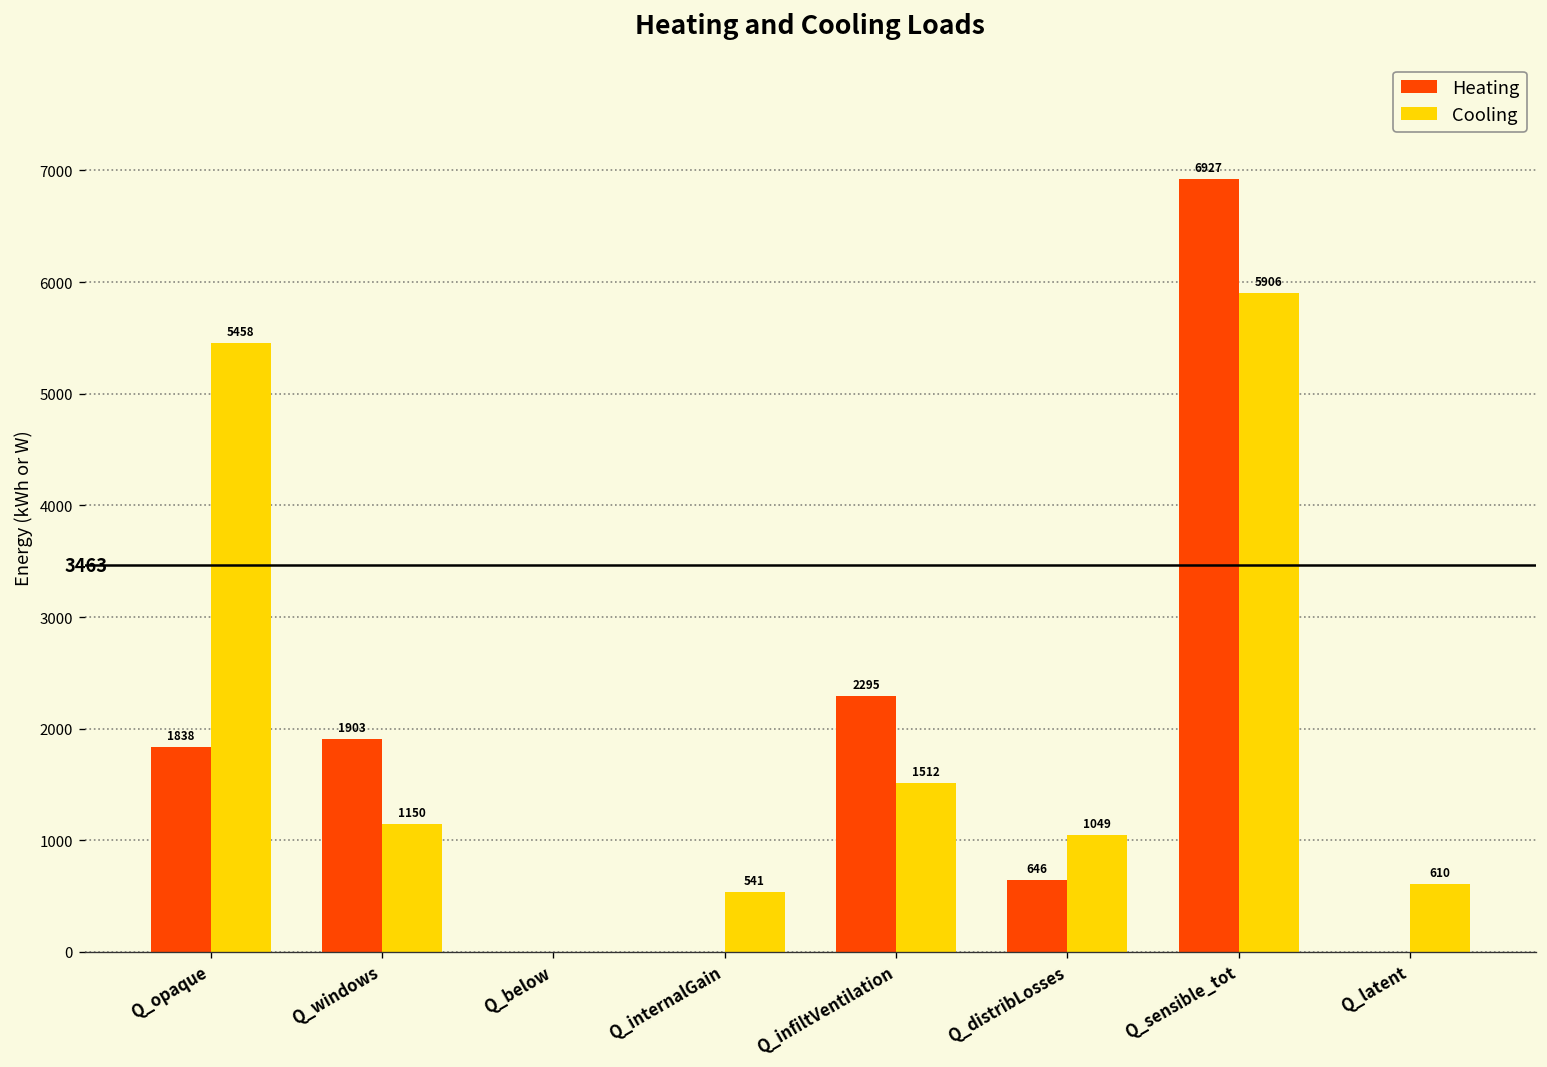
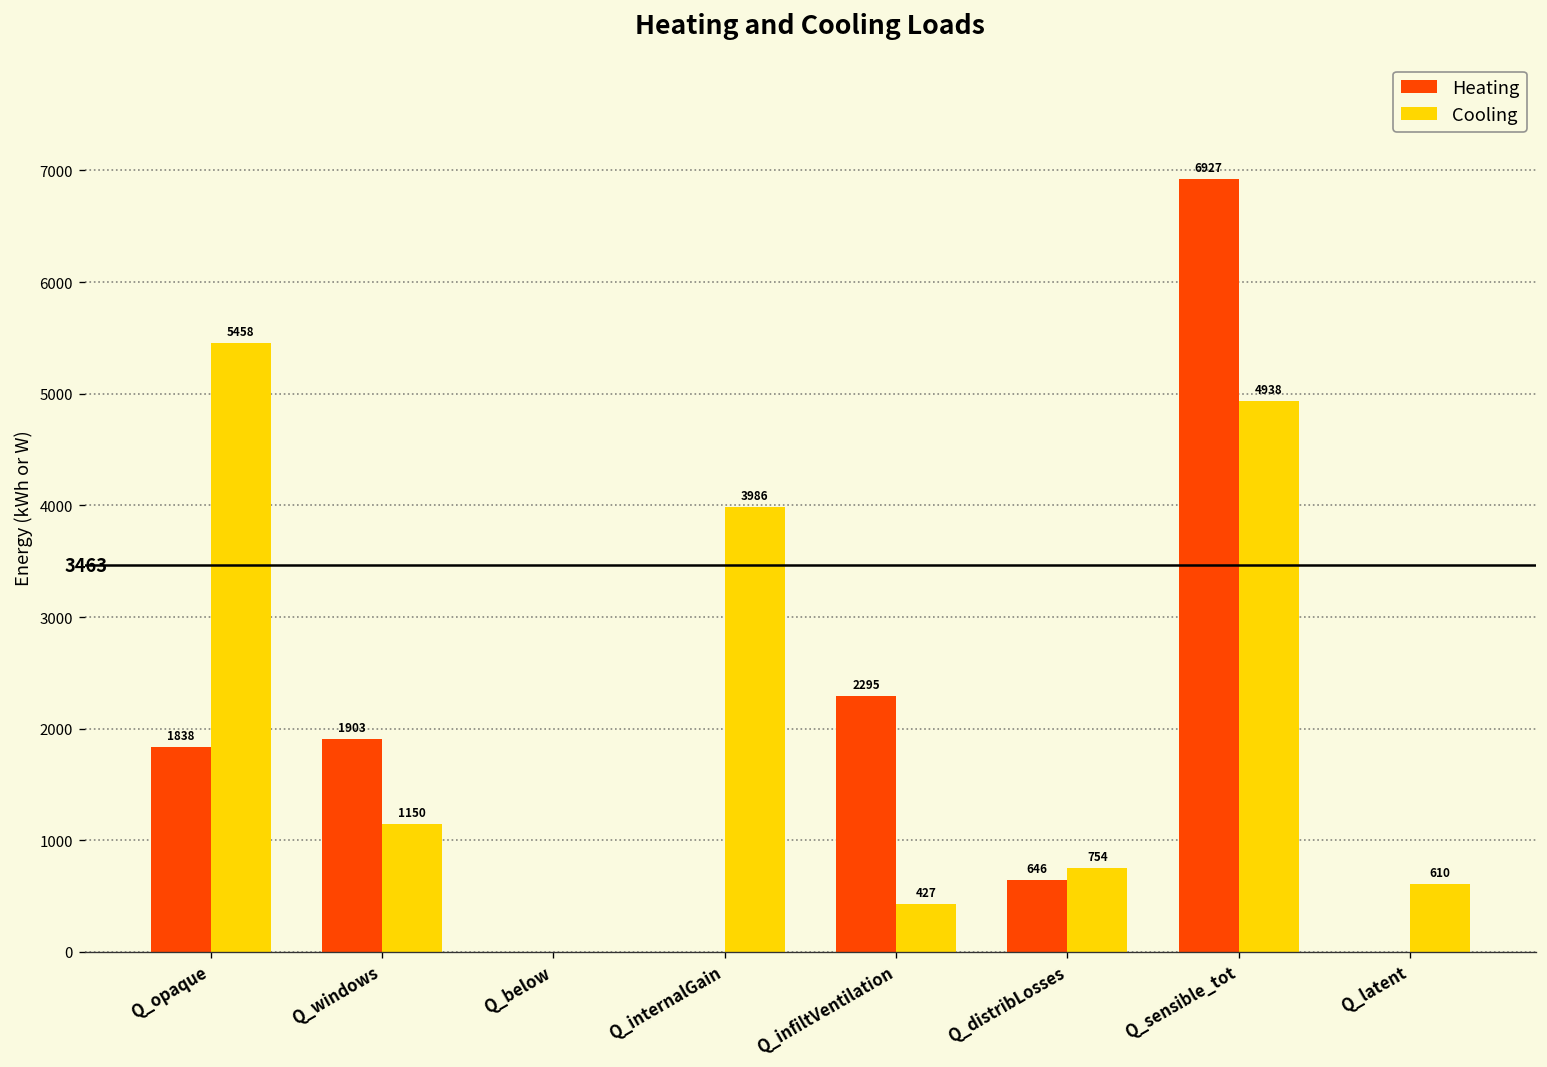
  {
    "Heating": {
      "Q_opaque": 1838,
      "Q_windows": 1903,
      "Q_infiltVentilation": 2295,
      "Q_distribLosses": 646,
      "Q_sensible_tot": 6927
    },
    "Cooling": {
      "Q_opaque": 5458,
      "Q_windows": 1150,
-     "Q_internalGain": 541,
-     "Q_infiltVentilation": 1512,
-     "Q_distribLosses": 1049,
-     "Q_sensible_tot": 5906,
+     "Q_internalGain": 3986,
+     "Q_infiltVentilation": 427,
+     "Q_distribLosses": 754,
+     "Q_sensible_tot": 4938,
      "Q_latent": 610
    }
  }
